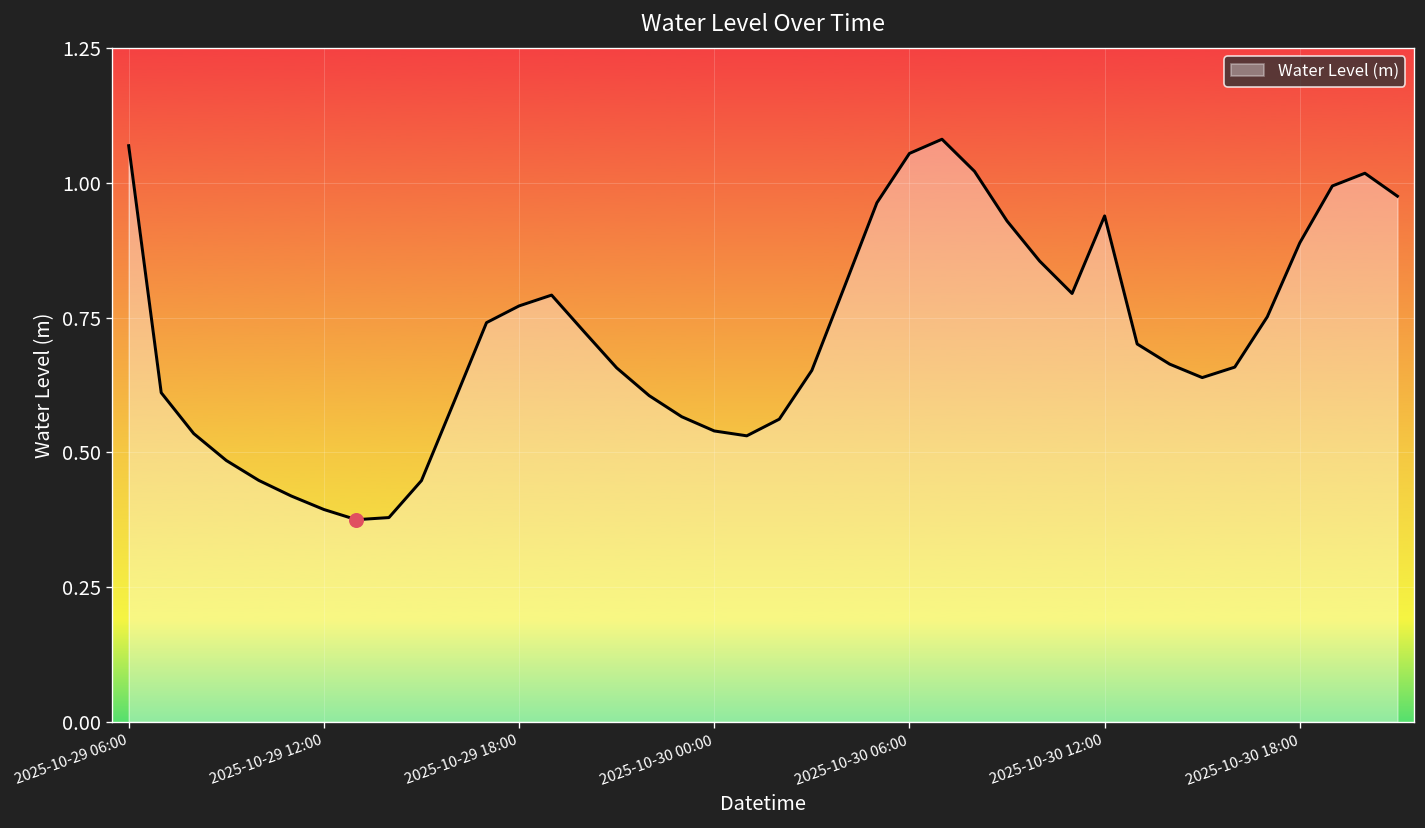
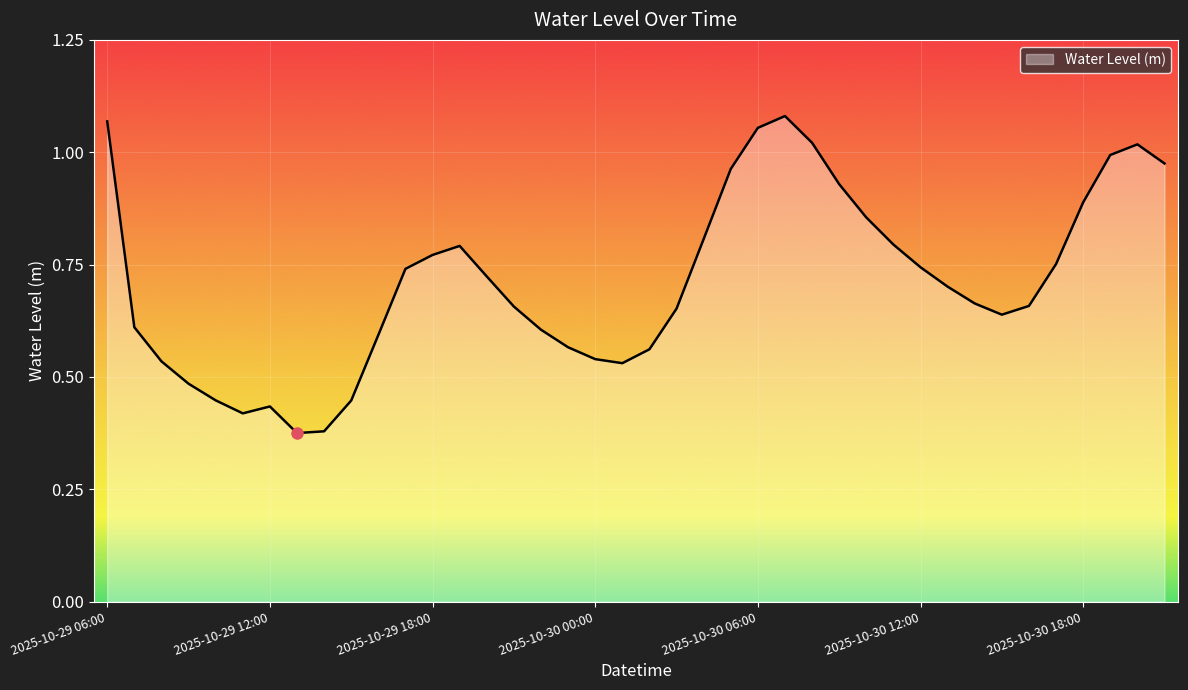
  {
    "Water Level (m)": {
      "2025-10-29 06:00": 1.07,
-     "2025-10-29 12:00": 0.39,
+     "2025-10-29 12:00": 0.43,
      "2025-10-29 18:00": 0.77,
      "2025-10-30 00:00": 0.54,
      "2025-10-30 06:00": 1.05,
-     "2025-10-30 12:00": 0.94,
+     "2025-10-30 12:00": 0.74,
      "2025-10-30 18:00": 0.89
    }
  }
